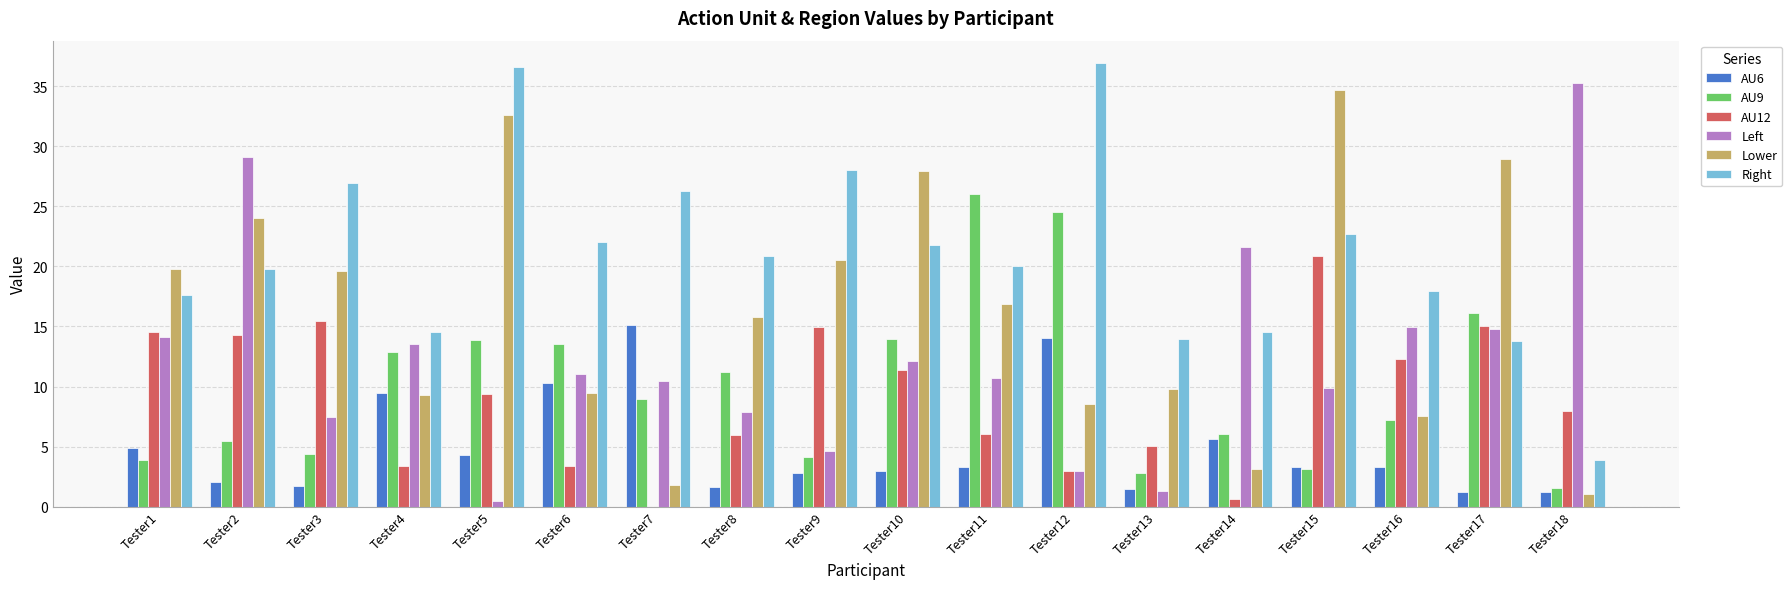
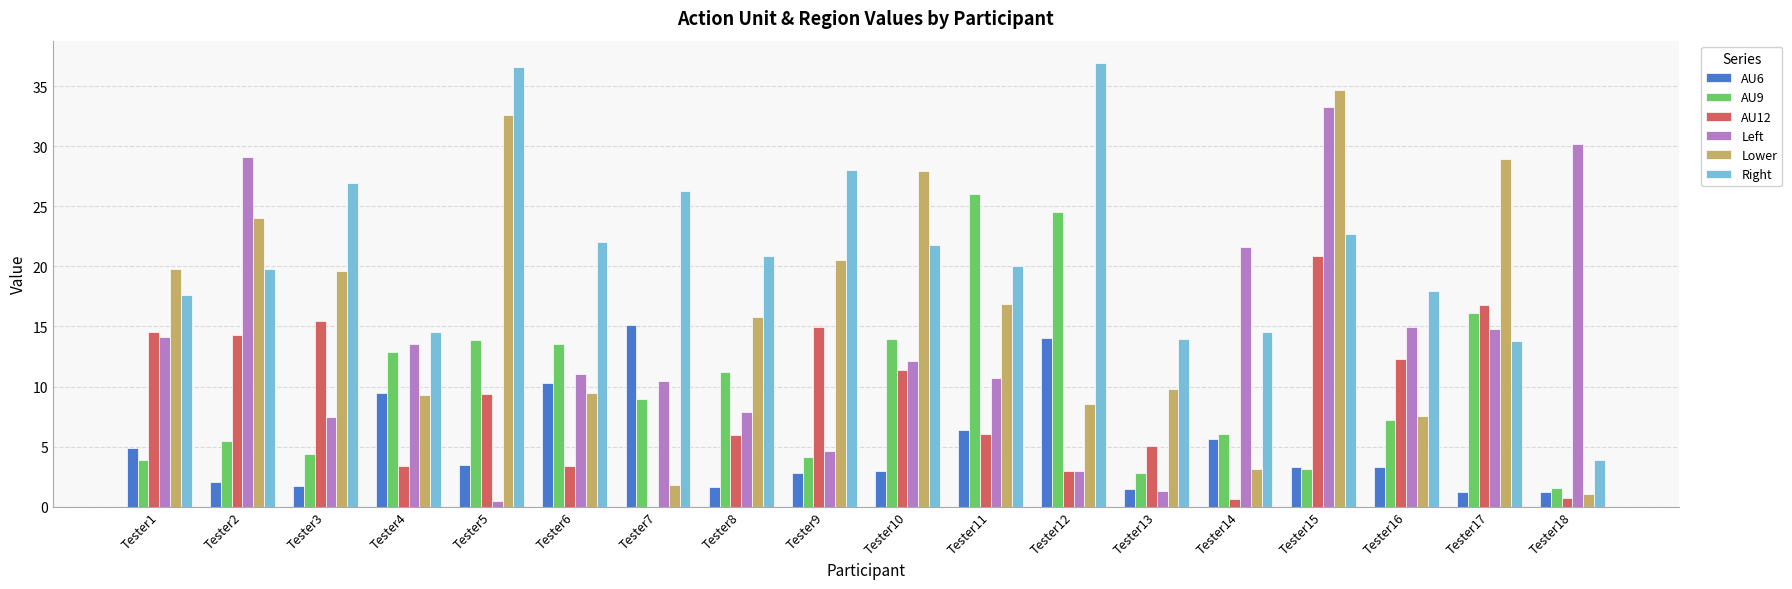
  {
    "AU6": {
      "Tester1": 4.9,
      "Tester2": 2.0,
      "Tester3": 1.7,
      "Tester4": 9.5,
-     "Tester5": 4.3,
+     "Tester5": 3.5,
      "Tester6": 10.3,
      "Tester7": 15.2,
      "Tester8": 1.7,
      "Tester9": 2.8,
      "Tester10": 2.9,
-     "Tester11": 3.3,
+     "Tester11": 6.4,
      "Tester12": 14.0,
      "Tester13": 1.5,
      "Tester14": 5.6,
      "Tester15": 3.3,
      "Tester16": 3.3,
      "Tester17": 1.2,
      "Tester18": 1.2
    },
    "AU9": {
      "Tester1": 3.9,
      "Tester2": 5.5,
      "Tester3": 4.4,
      "Tester4": 12.8,
      "Tester5": 13.9,
      "Tester6": 13.5,
      "Tester7": 9.0,
      "Tester8": 11.2,
      "Tester9": 4.2,
      "Tester10": 14.0,
      "Tester11": 26.0,
      "Tester12": 24.5,
      "Tester13": 2.8,
      "Tester14": 6.0,
      "Tester15": 3.1,
      "Tester16": 7.2,
      "Tester17": 16.2,
      "Tester18": 1.6
    },
    "AU12": {
      "Tester1": 14.6,
      "Tester2": 14.3,
      "Tester3": 15.4,
      "Tester4": 3.4,
      "Tester5": 9.3,
      "Tester6": 3.4,
      "Tester7": 0.0,
      "Tester8": 5.9,
      "Tester9": 15.0,
      "Tester10": 11.4,
      "Tester11": 6.1,
      "Tester12": 2.9,
      "Tester13": 5.0,
      "Tester14": 0.7,
      "Tester15": 20.9,
      "Tester16": 12.3,
-     "Tester17": 15.0,
-     "Tester18": 8.0
+     "Tester17": 16.8,
+     "Tester18": 0.7
    },
    "Left": {
      "Tester1": 14.1,
      "Tester2": 29.2,
      "Tester3": 7.5,
      "Tester4": 13.6,
      "Tester5": 0.5,
      "Tester6": 11.1,
      "Tester7": 10.5,
      "Tester8": 7.9,
      "Tester9": 4.7,
      "Tester10": 12.1,
      "Tester11": 10.7,
      "Tester12": 3.0,
      "Tester13": 1.3,
      "Tester14": 21.6,
-     "Tester15": 9.9,
+     "Tester15": 33.3,
      "Tester16": 14.9,
      "Tester17": 14.8,
-     "Tester18": 35.3
+     "Tester18": 30.2
    },
    "Lower": {
      "Tester1": 19.8,
      "Tester2": 24.0,
      "Tester3": 19.6,
      "Tester4": 9.3,
      "Tester5": 32.6,
      "Tester6": 9.4,
      "Tester7": 1.8,
      "Tester8": 15.8,
      "Tester9": 20.6,
      "Tester10": 27.9,
      "Tester11": 16.9,
      "Tester12": 8.5,
      "Tester13": 9.8,
      "Tester14": 3.1,
      "Tester15": 34.7,
      "Tester16": 7.5,
      "Tester17": 29.0,
      "Tester18": 1.1
    },
    "Right": {
      "Tester1": 17.6,
      "Tester2": 19.8,
      "Tester3": 27.0,
      "Tester4": 14.6,
      "Tester5": 36.6,
      "Tester6": 22.1,
      "Tester7": 26.3,
      "Tester8": 20.9,
      "Tester9": 28.0,
      "Tester10": 21.8,
      "Tester11": 20.1,
      "Tester12": 37.0,
      "Tester13": 14.0,
      "Tester14": 14.6,
      "Tester15": 22.7,
      "Tester16": 17.9,
      "Tester17": 13.8,
      "Tester18": 3.9
    }
  }
